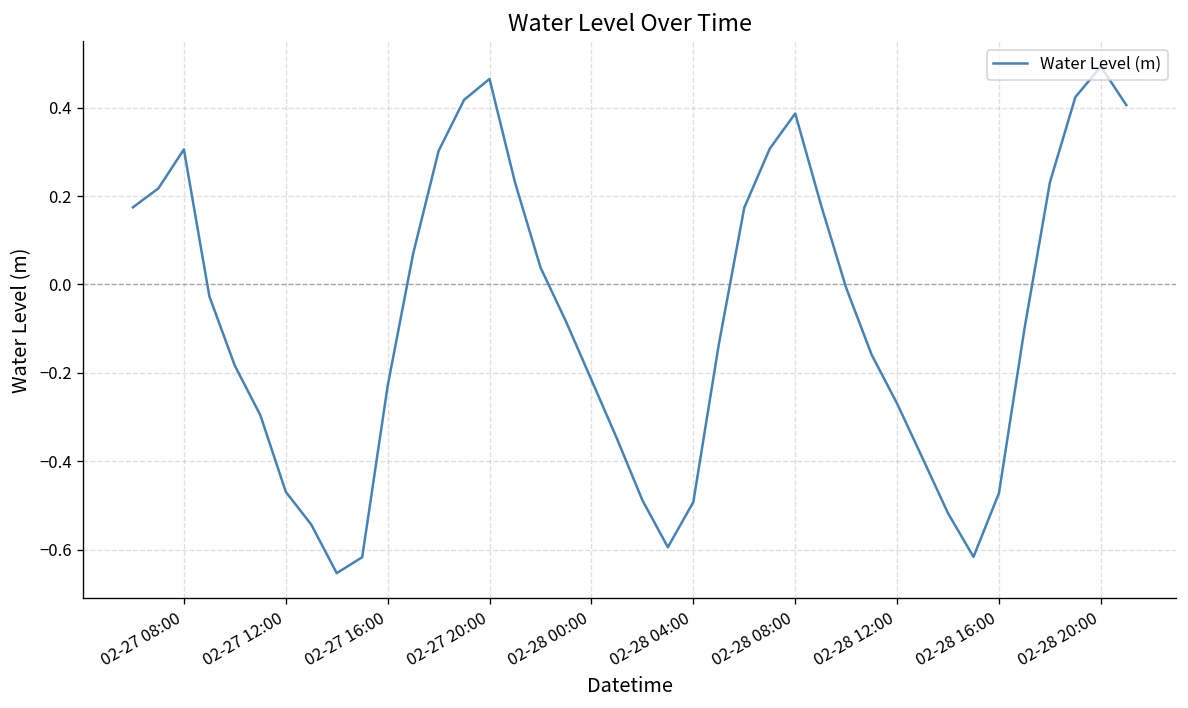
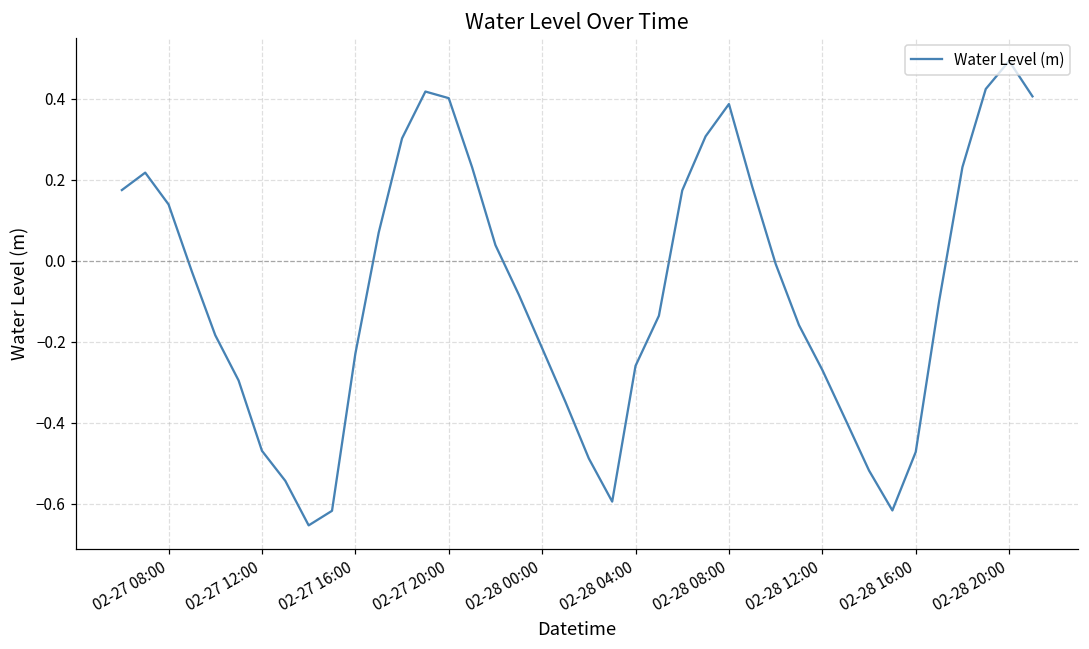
  {
-   "02-27 08:00": 0.31,
+   "02-27 08:00": 0.14,
    "02-27 12:00": -0.47,
    "02-27 16:00": -0.23,
-   "02-27 20:00": 0.46,
+   "02-27 20:00": 0.40,
    "02-28 00:00": -0.22,
-   "02-28 04:00": -0.49,
+   "02-28 04:00": -0.26,
    "02-28 08:00": 0.39,
    "02-28 12:00": -0.27,
    "02-28 16:00": -0.47
  }
